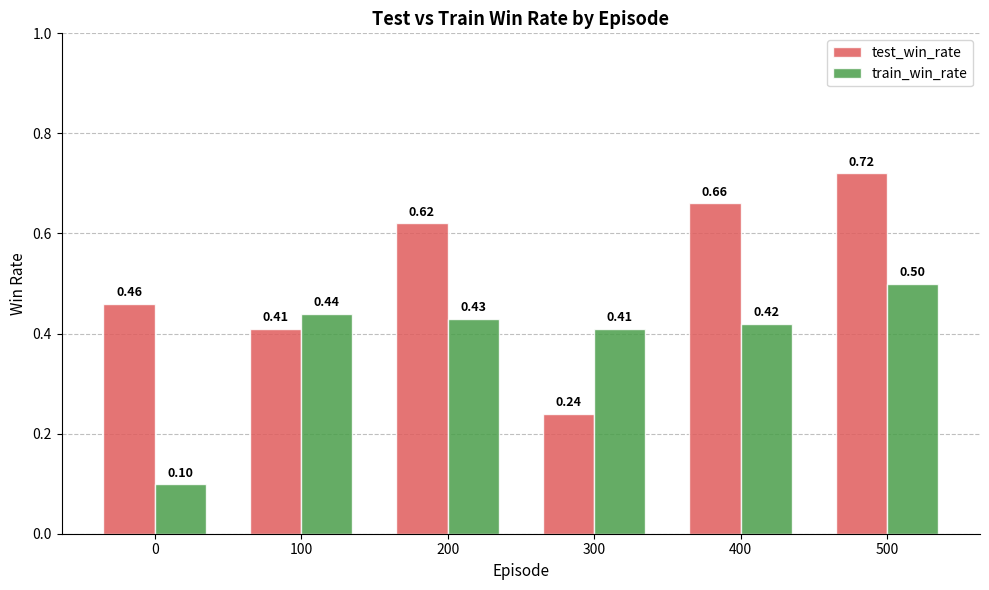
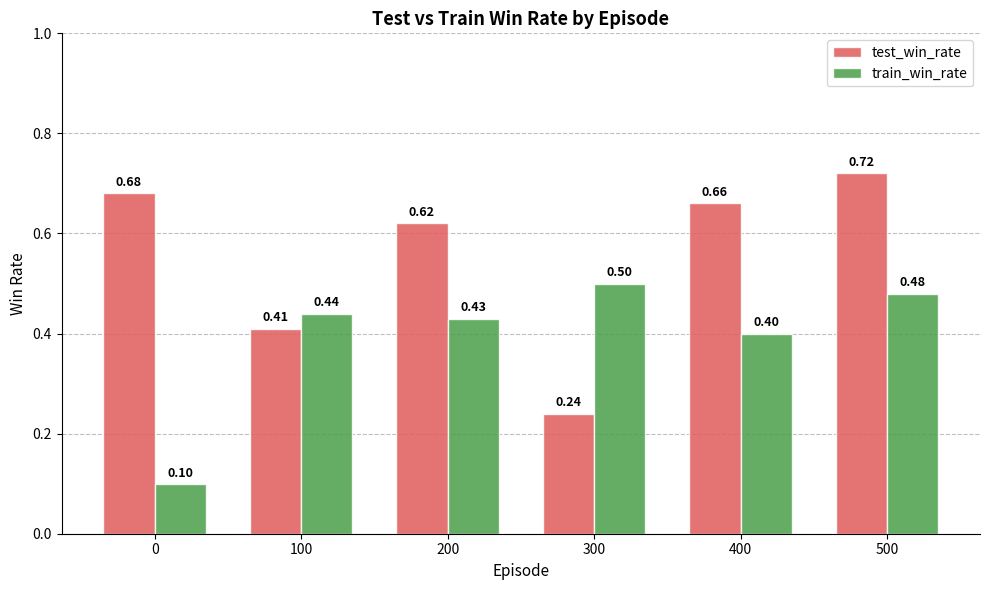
  {
    "test_win_rate": {
-     "0": 0.46,
+     "0": 0.68,
      "100": 0.41,
      "200": 0.62,
      "300": 0.24,
      "400": 0.66,
      "500": 0.72
    },
    "train_win_rate": {
      "0": 0.10,
      "100": 0.44,
      "200": 0.43,
-     "300": 0.41,
-     "400": 0.42,
-     "500": 0.50
+     "300": 0.50,
+     "400": 0.40,
+     "500": 0.48
    }
  }
